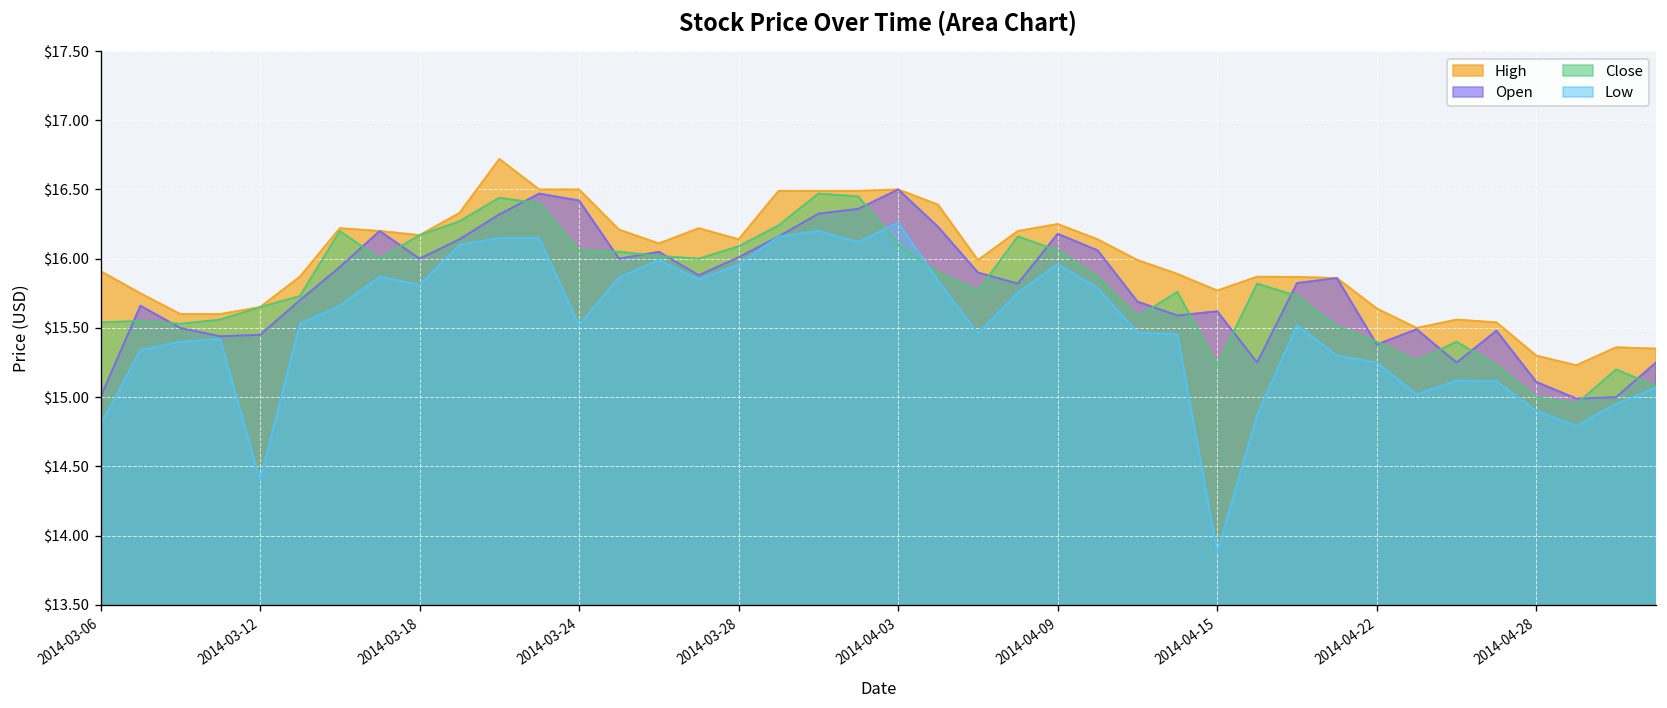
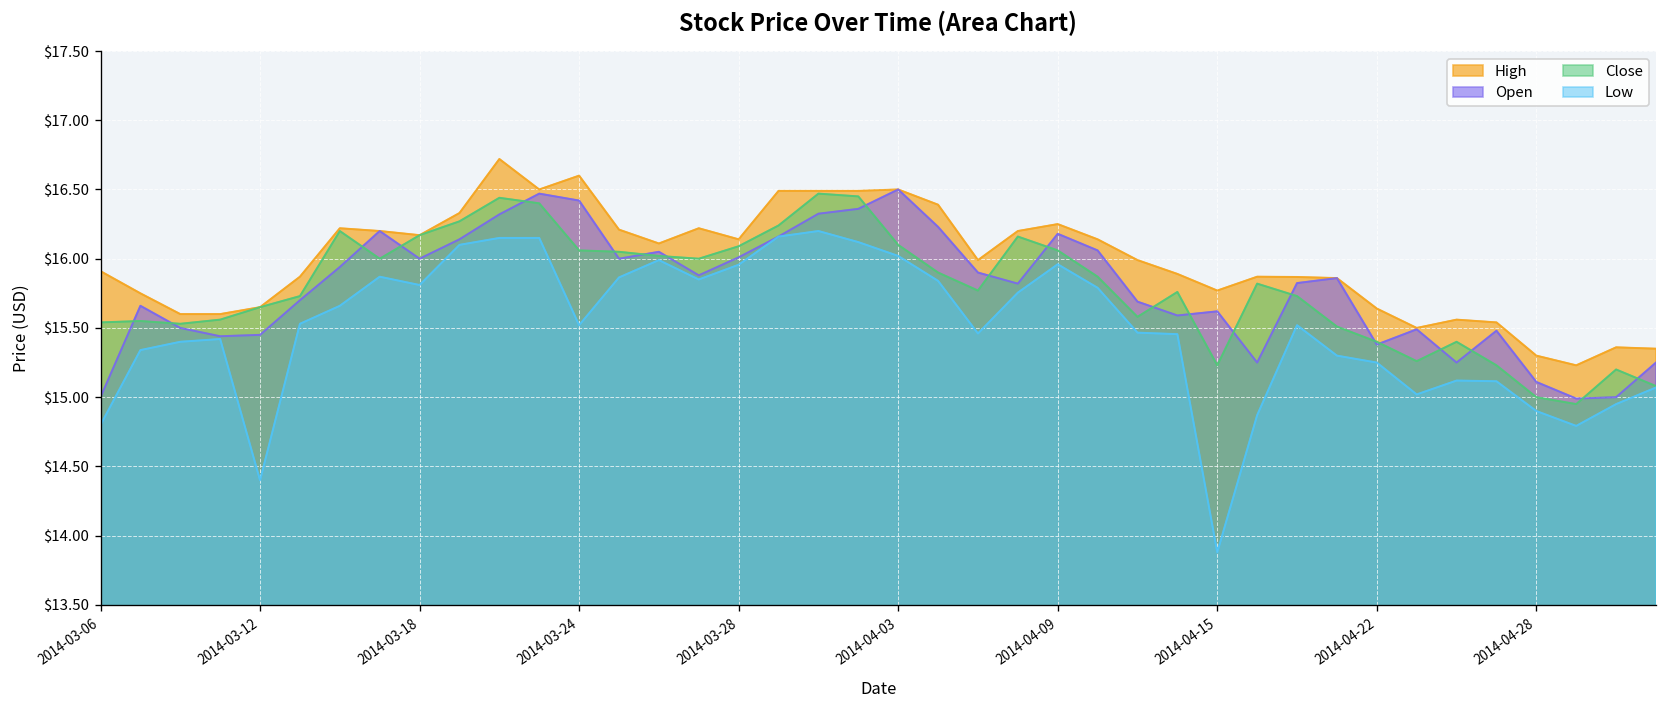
  {
    "High": {
      "2014-03-06": "$15.9",
-     "2014-03-24": "$16.5",
+     "2014-03-24": "$16.6",
      "2014-03-28": "$16.14",
      "2014-04-09": "$16.25",
      "2014-04-15": "$15.77",
      "2014-04-22": "$15.64",
      "2014-04-28": "$15.3"
    },
    "Open": {
      "2014-03-06": "$15.00",
      "2014-03-12": "$15.45",
      "2014-03-18": "$16.00",
      "2014-03-24": "$16.42",
      "2014-03-28": "$16.01",
      "2014-04-09": "$16.18",
      "2014-04-15": "$15.62",
      "2014-04-28": "$15.11"
    },
    "Close": {
      "2014-03-06": "$15.54",
      "2014-03-24": "$16.06",
      "2014-03-28": "$16.09",
      "2014-04-03": "$16.10",
      "2014-04-09": "$16.06",
      "2014-04-15": "$15.23",
      "2014-04-28": "$15.00"
    },
    "Low": {
      "2014-03-06": "$14.80",
      "2014-03-12": "$14.40",
      "2014-03-18": "$15.81",
      "2014-03-24": "$15.52",
      "2014-03-28": "$15.96",
-     "2014-04-03": "$16.26",
+     "2014-04-03": "$16.02",
      "2014-04-09": "$15.96",
      "2014-04-15": "$13.88",
      "2014-04-22": "$15.25",
      "2014-04-28": "$14.90"
    }
  }
